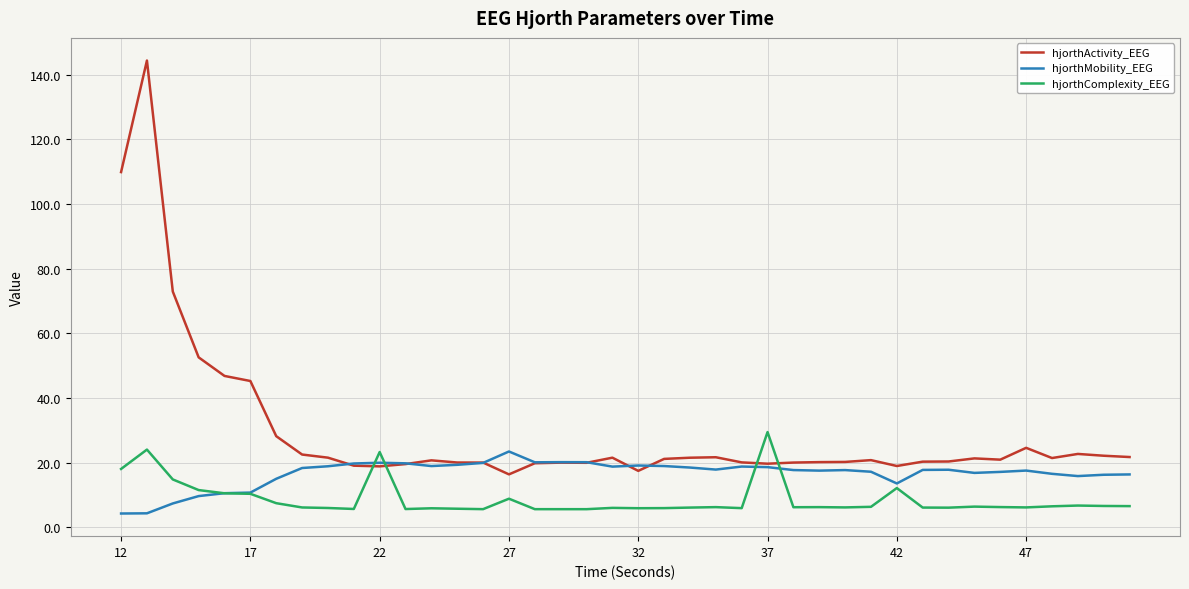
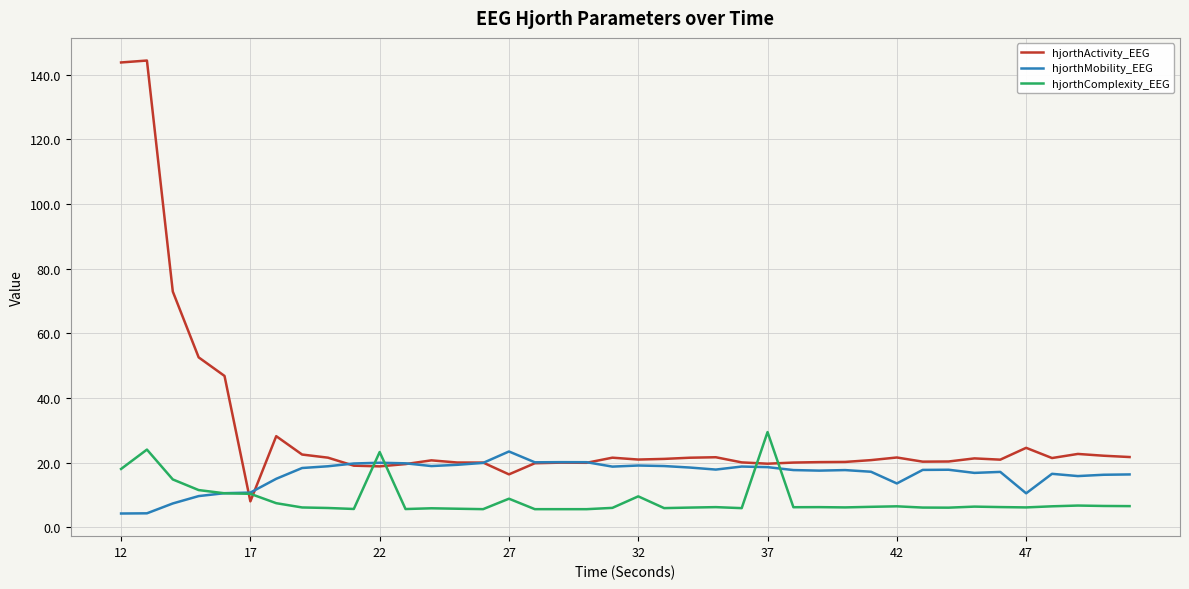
  {
    "hjorthActivity_EEG": {
-     "12": 110,
-     "17": 45,
+     "12": 144,
+     "17": 8,
      "22": 19,
      "27": 16,
-     "32": 17,
+     "32": 21,
      "37": 20,
-     "42": 19,
+     "42": 22,
      "47": 25
    },
    "hjorthMobility_EEG": {
      "12": 4,
      "22": 20,
      "27": 23,
      "32": 19,
      "37": 19,
      "42": 14,
-     "47": 18
+     "47": 11
    },
    "hjorthComplexity_EEG": {
      "12": 18,
      "22": 23,
      "27": 9,
-     "32": 6,
+     "32": 10,
      "37": 29,
-     "42": 12,
+     "42": 7,
      "47": 6
    }
  }
